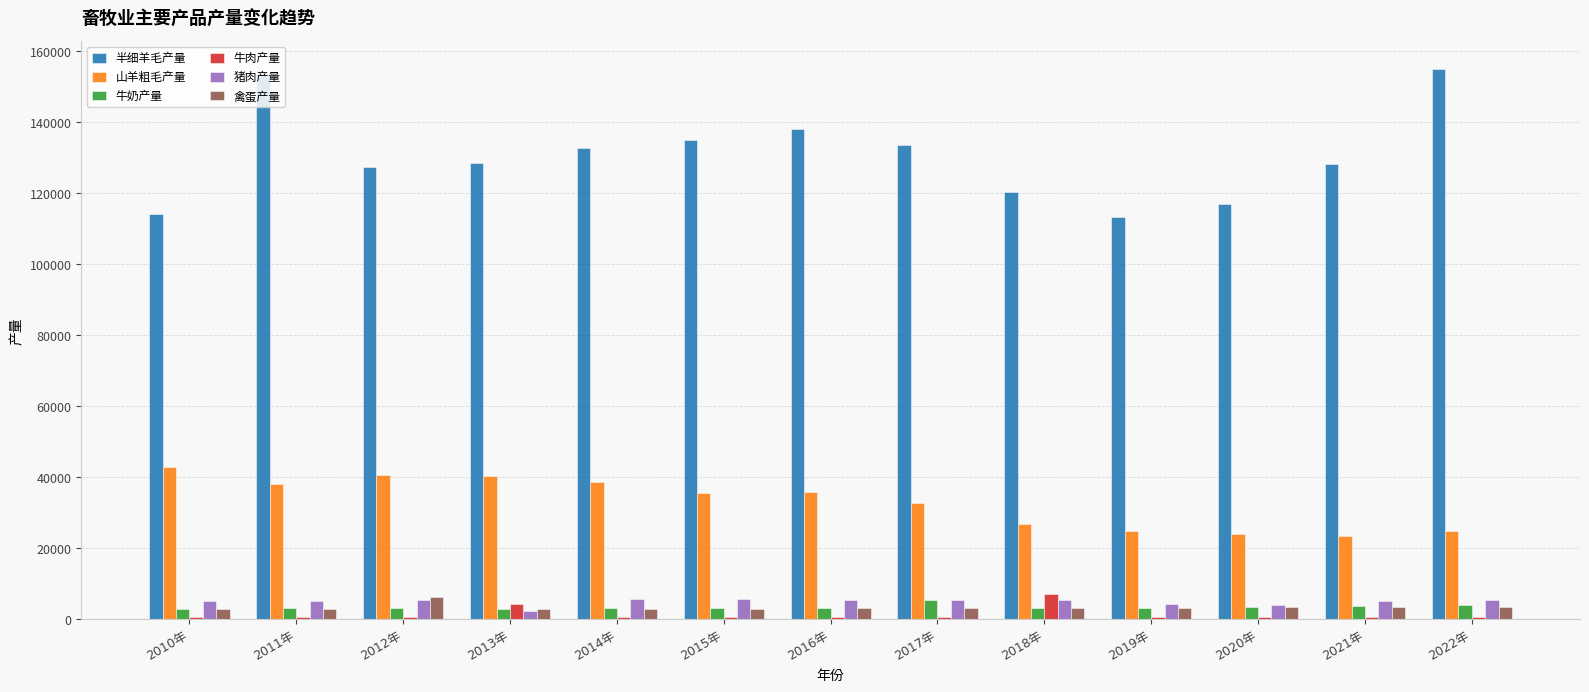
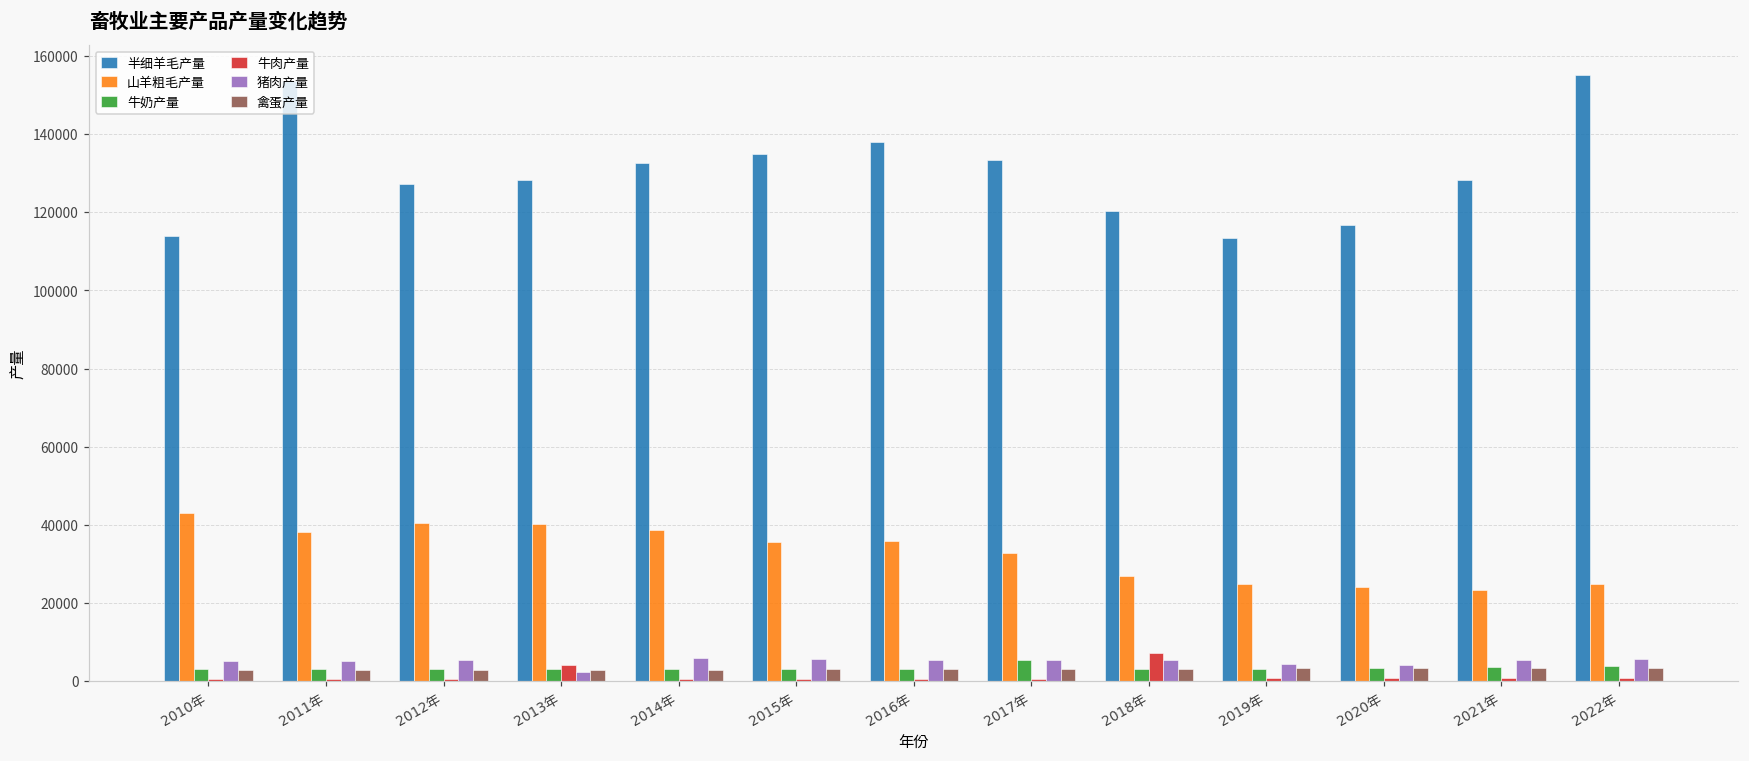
  {
    "半细羊毛产量": {
      "2010年": 114000,
      "2012年": 127000,
      "2013年": 128000,
      "2014年": 133000,
      "2015年": 135000,
      "2016年": 138000,
      "2017年": 133000,
      "2018年": 120000,
      "2019年": 113000,
      "2020年": 117000,
      "2021年": 128000,
      "2022年": 155000
    },
    "山羊粗毛产量": {
      "2010年": 43000,
      "2011年": 38000,
      "2012年": 41000,
      "2013年": 40000,
      "2014年": 39000,
      "2015年": 35000,
      "2016年": 36000,
      "2017年": 33000,
      "2018年": 27000,
      "2019年": 25000,
      "2020年": 24000,
      "2021年": 23000,
      "2022年": 25000
    },
    "牛奶产量": {
      "2010年": 3000,
      "2011年": 3000,
      "2012年": 3000,
      "2013年": 3000,
      "2014年": 3000,
      "2015年": 3000,
      "2016年": 3000,
      "2017年": 6000,
      "2018年": 3000,
      "2019年": 3000,
      "2020年": 3000,
      "2021年": 4000,
      "2022年": 4000
    },
    "牛肉产量": {
      "2013年": 4000,
      "2018年": 7000,
      "2022年": 1000
    },
    "猪肉产量": {
      "2010年": 5000,
      "2011年": 5000,
      "2012年": 5000,
      "2013年": 2000,
      "2014年": 6000,
      "2015年": 6000,
      "2016年": 5000,
      "2017年": 5000,
      "2018年": 5000,
      "2019年": 4000,
      "2020年": 4000,
      "2021年": 5000,
      "2022年": 6000
    },
    "禽蛋产量": {
      "2010年": 3000,
      "2011年": 3000,
-     "2012年": 6000,
+     "2012年": 3000,
      "2013年": 3000,
      "2014年": 3000,
      "2015年": 3000,
      "2016年": 3000,
      "2017年": 3000,
      "2018年": 3000,
      "2019年": 3000,
      "2020年": 3000,
      "2021年": 3000,
      "2022年": 3000
    }
  }
